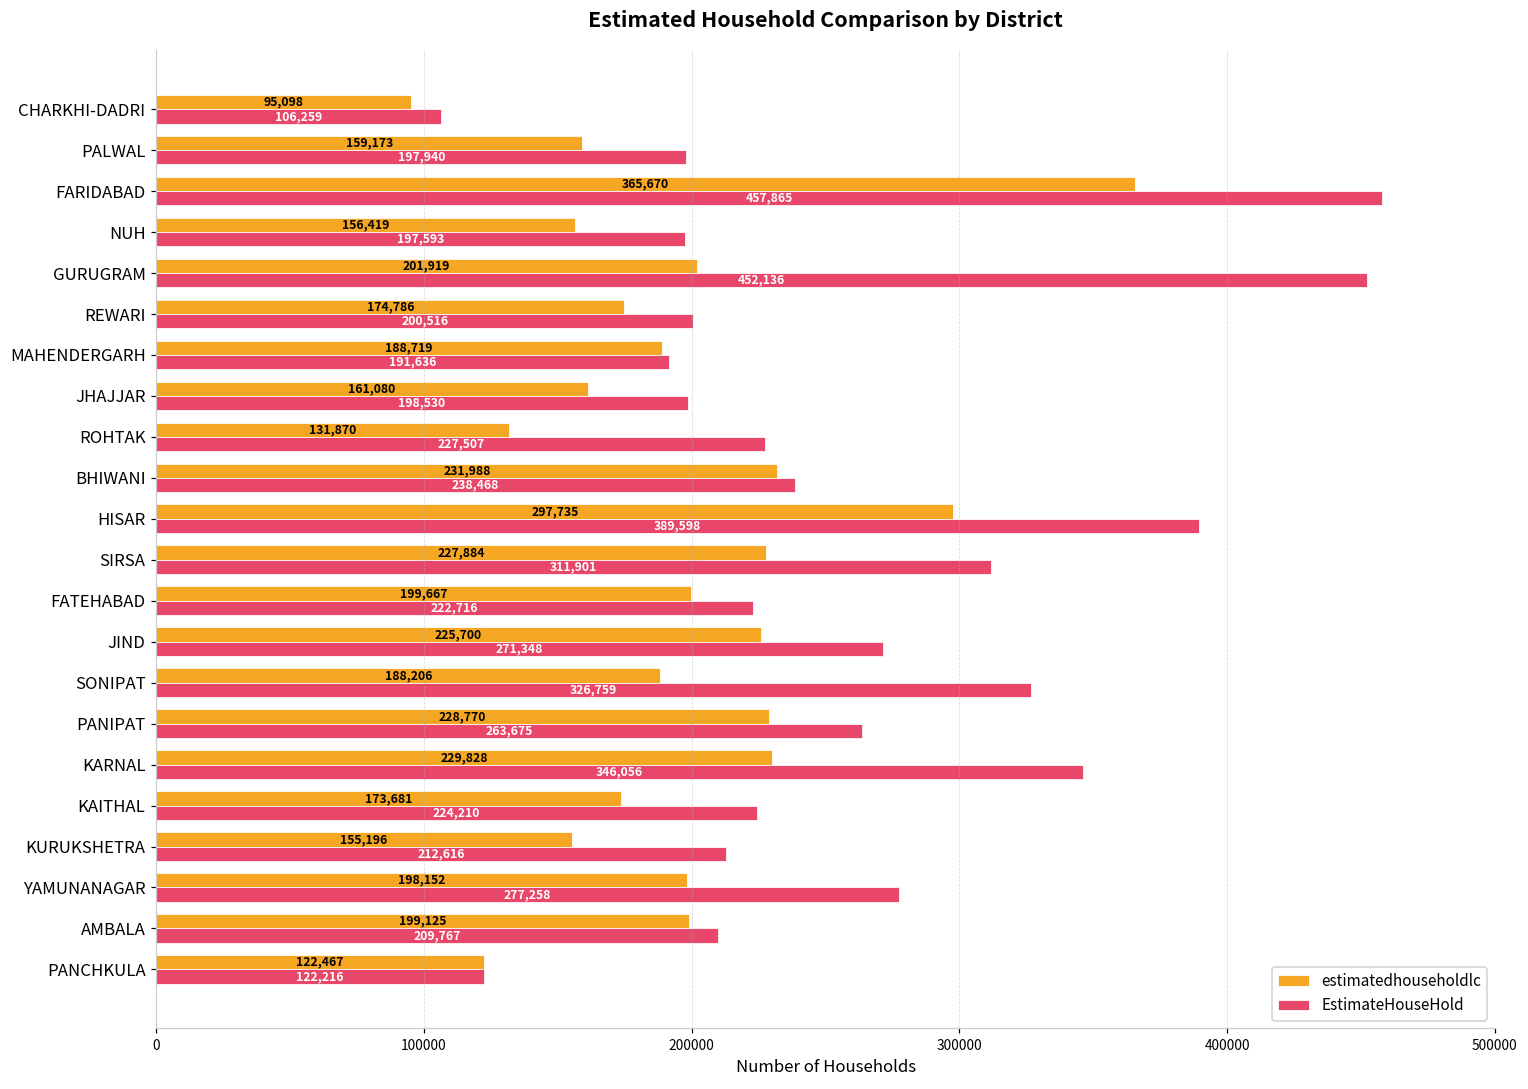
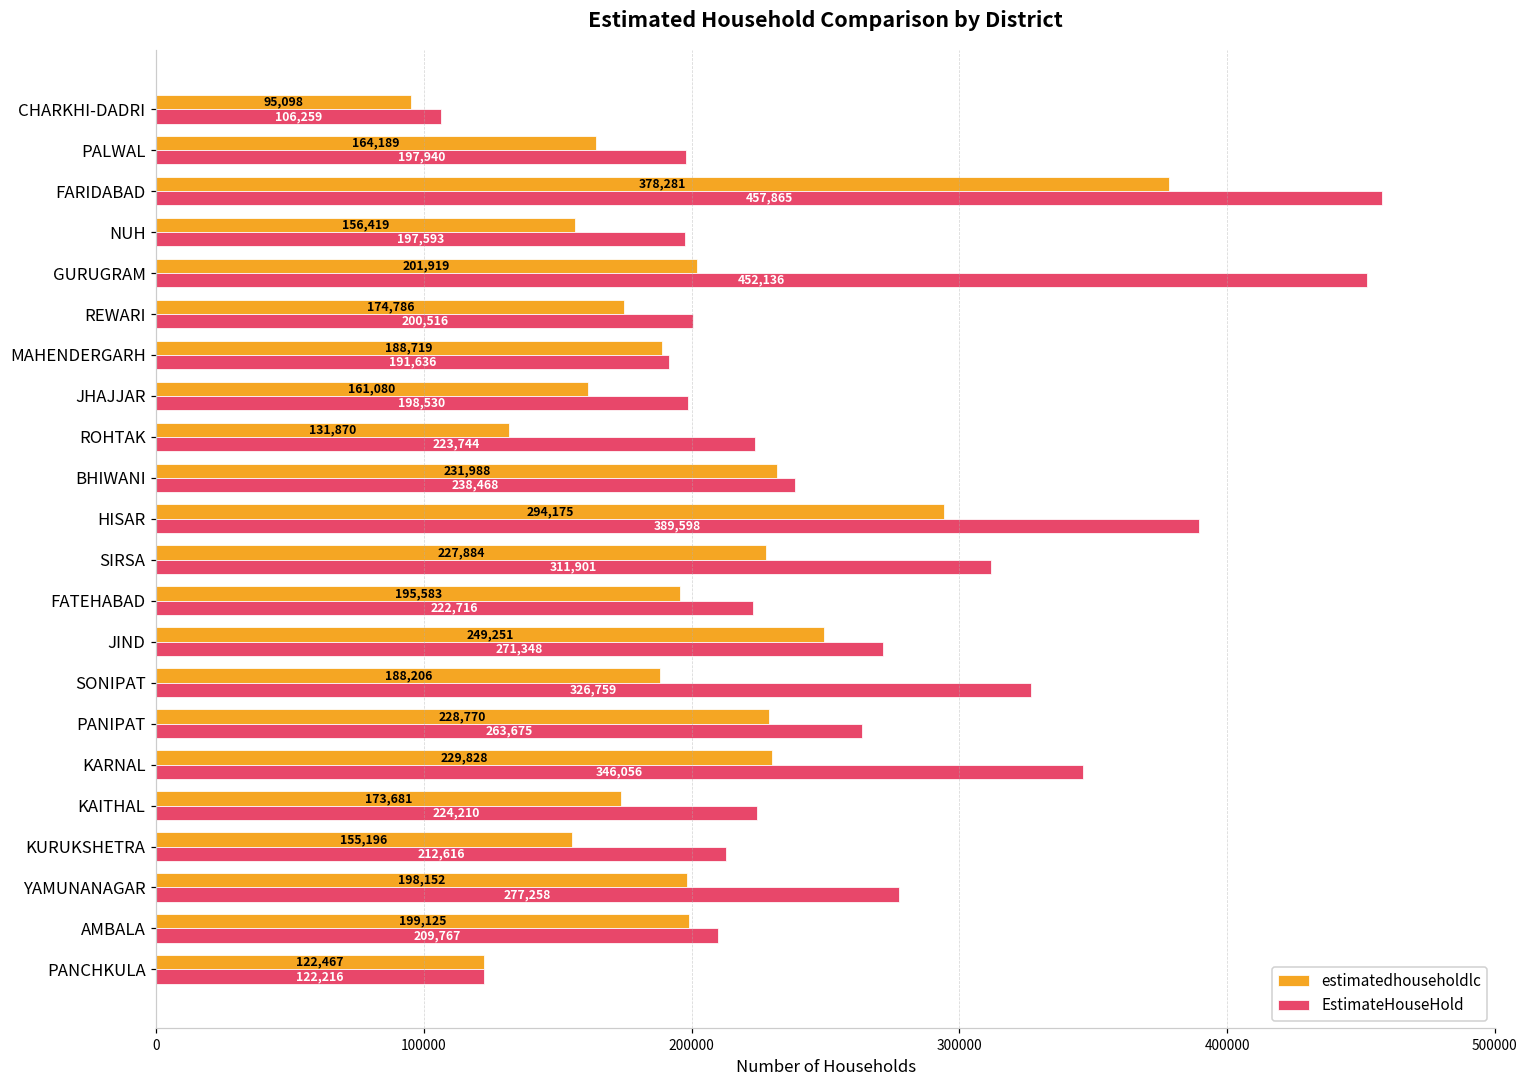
  {
    "estimatedhouseholdlc": {
      "CHARKHI-DADRI": "95,098",
-     "PALWAL": "159,173",
-     "FARIDABAD": "365,670",
+     "PALWAL": "164,189",
+     "FARIDABAD": "378,281",
      "NUH": "156,419",
      "GURUGRAM": "201,919",
      "REWARI": "174,786",
      "MAHENDERGARH": "188,719",
      "JHAJJAR": "161,080",
      "ROHTAK": "131,870",
      "BHIWANI": "231,988",
-     "HISAR": "297,735",
+     "HISAR": "294,175",
      "SIRSA": "227,884",
-     "FATEHABAD": "199,667",
-     "JIND": "225,700",
+     "FATEHABAD": "195,583",
+     "JIND": "249,251",
      "SONIPAT": "188,206",
      "PANIPAT": "228,770",
      "KARNAL": "229,828",
      "KAITHAL": "173,681",
      "KURUKSHETRA": "155,196",
      "YAMUNANAGAR": "198,152",
      "AMBALA": "199,125",
      "PANCHKULA": "122,467"
    },
    "EstimateHouseHold": {
      "CHARKHI-DADRI": "106,259",
      "PALWAL": "197,940",
      "FARIDABAD": "457,865",
      "NUH": "197,593",
      "GURUGRAM": "452,136",
      "REWARI": "200,516",
      "MAHENDERGARH": "191,636",
      "JHAJJAR": "198,530",
-     "ROHTAK": "227,507",
+     "ROHTAK": "223,744",
      "BHIWANI": "238,468",
      "HISAR": "389,598",
      "SIRSA": "311,901",
      "FATEHABAD": "222,716",
      "JIND": "271,348",
      "SONIPAT": "326,759",
      "PANIPAT": "263,675",
      "KARNAL": "346,056",
      "KAITHAL": "224,210",
      "KURUKSHETRA": "212,616",
      "YAMUNANAGAR": "277,258",
      "AMBALA": "209,767",
      "PANCHKULA": "122,216"
    }
  }
